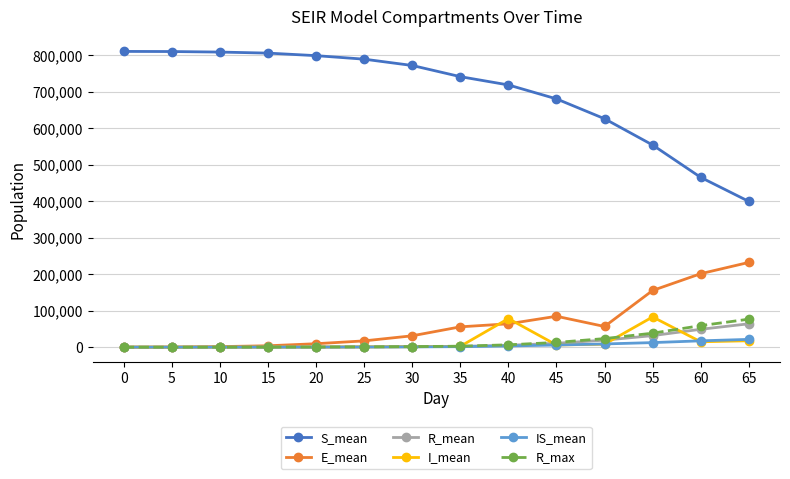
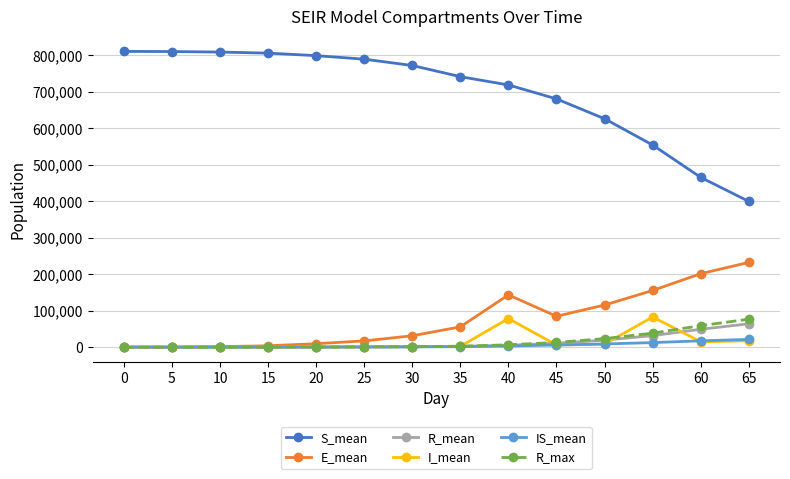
  {
    "E_mean": {
      "20": "10,000",
      "25": "20,000",
      "30": "30,000",
      "35": "60,000",
-     "40": "60,000",
+     "40": "140,000",
      "45": "80,000",
-     "50": "60,000",
+     "50": "120,000",
      "55": "160,000",
      "60": "200,000",
      "65": "230,000"
    },
    "R_mean": {
      "60": "50,000",
      "65": "60,000"
    },
    "I_mean": {
      "40": "80,000",
      "55": "80,000"
    },
    "R_max": {
      "60": "60,000",
      "65": "80,000"
    }
  }
